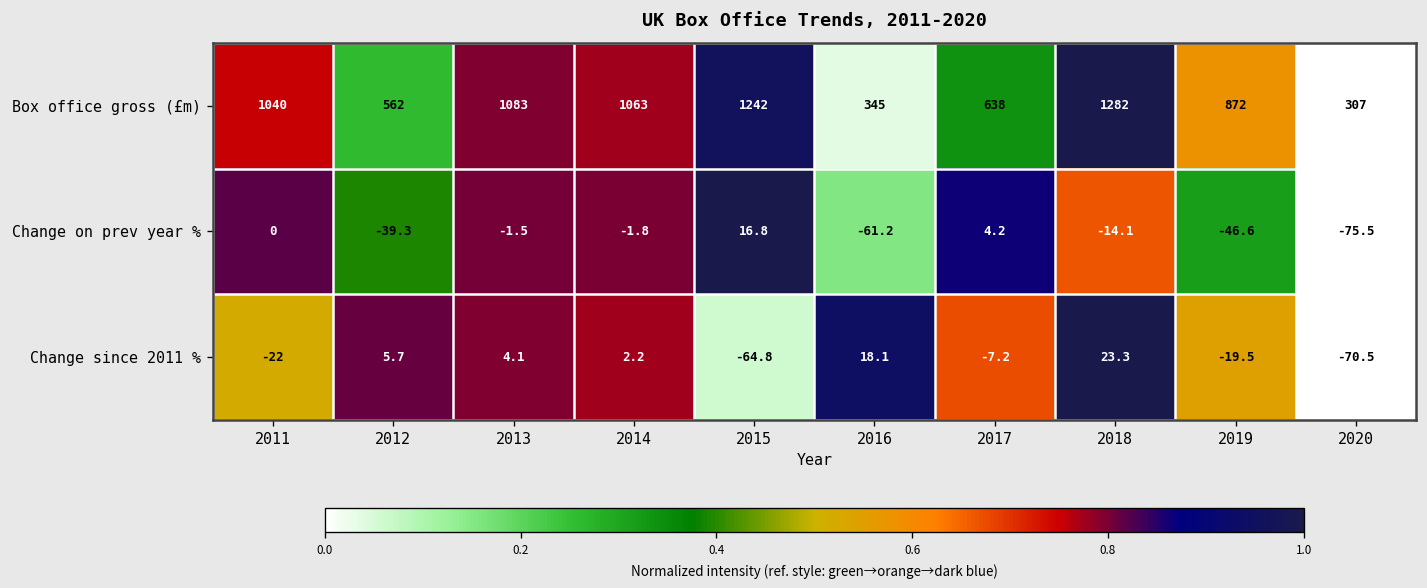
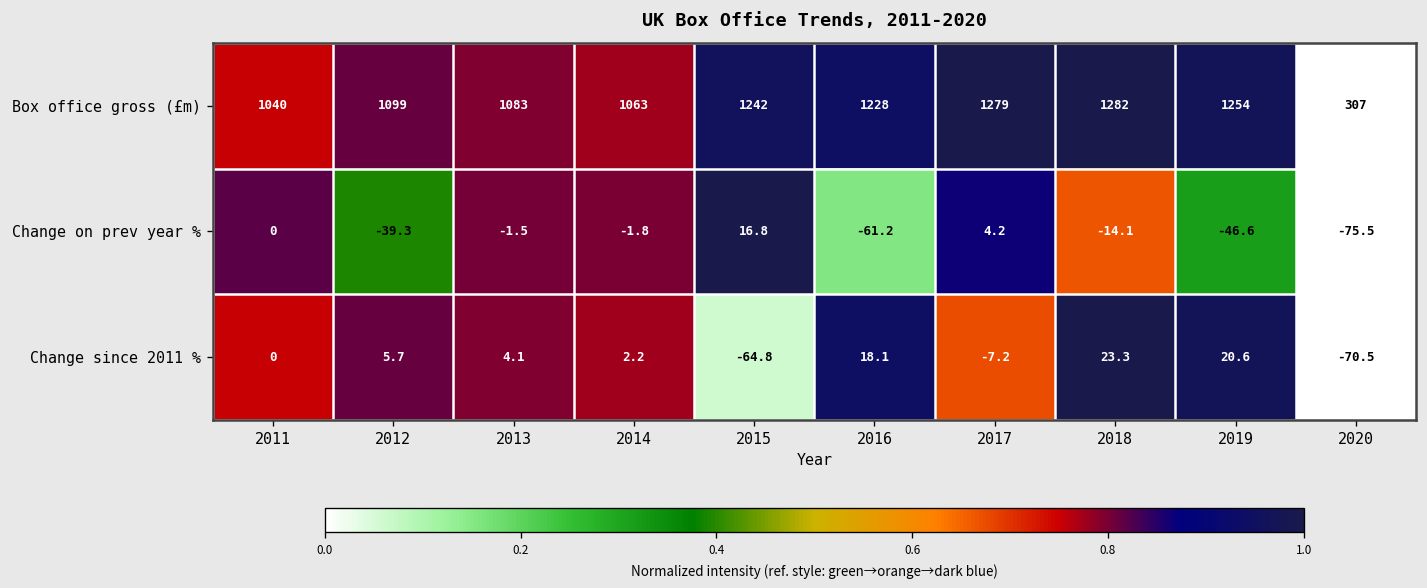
  {
    "Box office gross (£m)": {
      "2011": 1040,
-     "2012": 562,
+     "2012": 1099,
      "2013": 1083,
      "2014": 1063,
      "2015": 1242,
-     "2016": 345,
-     "2017": 638,
+     "2016": 1228,
+     "2017": 1279,
      "2018": 1282,
-     "2019": 872,
+     "2019": 1254,
      "2020": 307
    },
    "Change on prev year %": {
      "2011": 0,
      "2012": -39.3,
      "2013": -1.5,
      "2014": -1.8,
      "2015": 16.8,
      "2016": -61.2,
      "2017": 4.2,
      "2018": -14.1,
      "2019": -46.6,
      "2020": -75.5
    },
    "Change since 2011 %": {
-     "2011": -22,
+     "2011": 0,
      "2012": 5.7,
      "2013": 4.1,
      "2014": 2.2,
      "2015": -64.8,
      "2016": 18.1,
      "2017": -7.2,
      "2018": 23.3,
-     "2019": -19.5,
+     "2019": 20.6,
      "2020": -70.5
    }
  }
